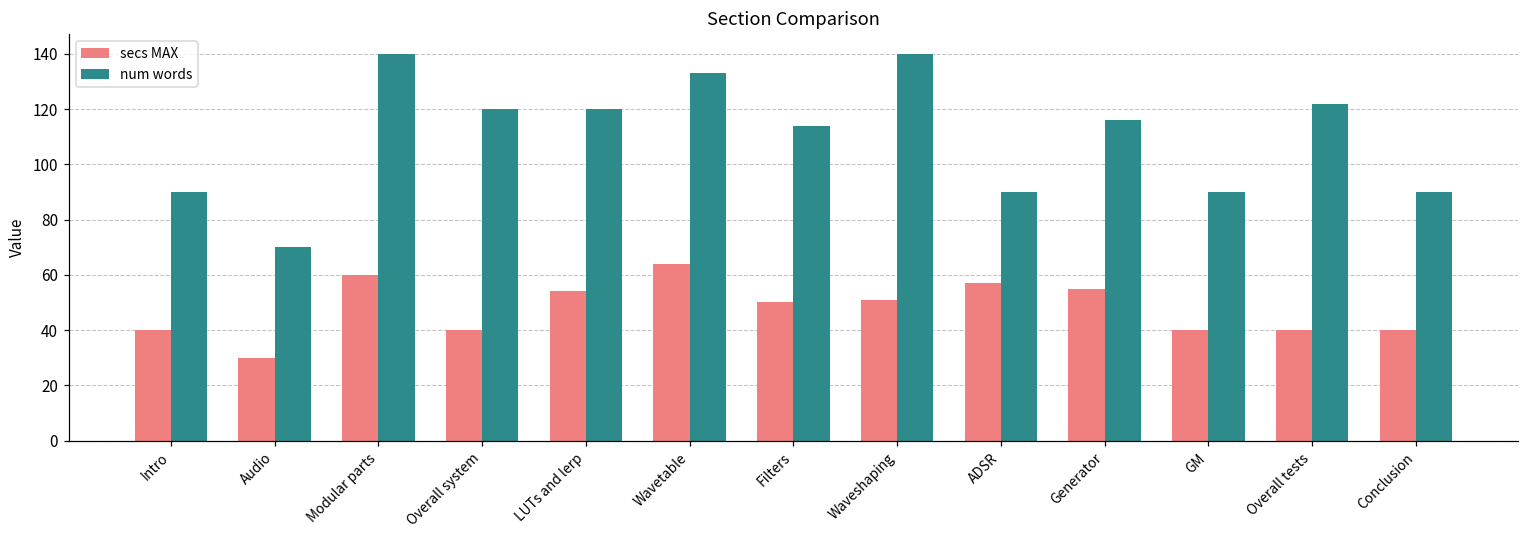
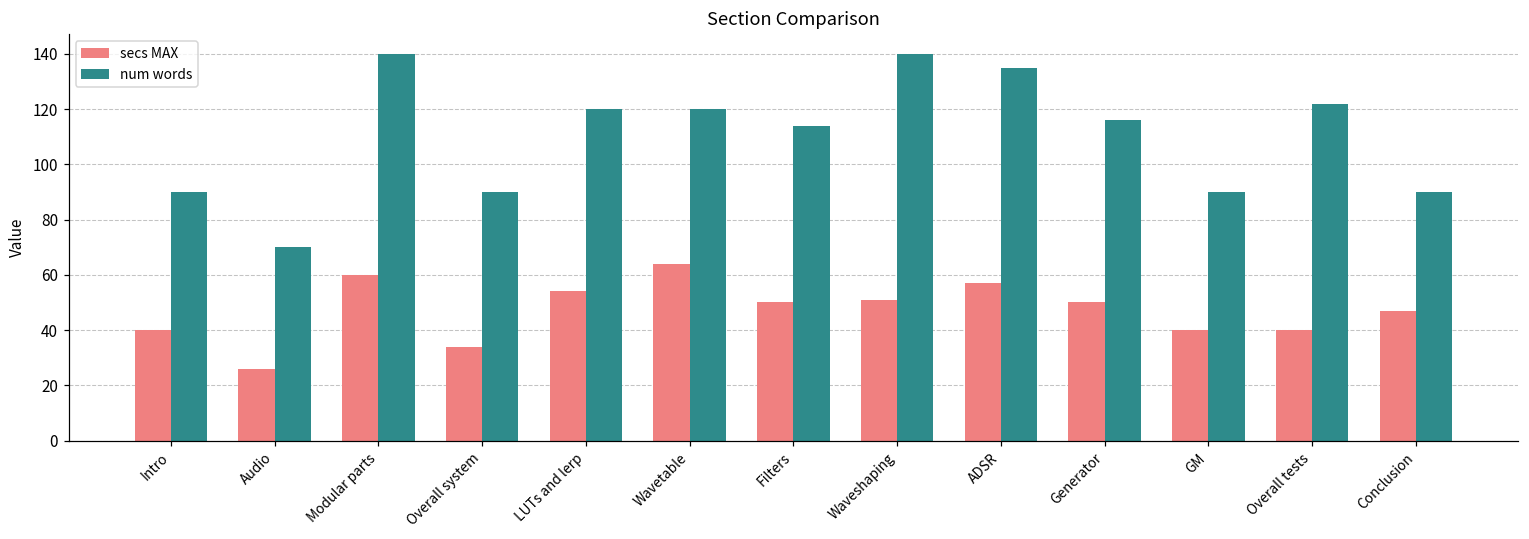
  {
    "secs MAX": {
      "Intro": 40,
-     "Audio": 30,
+     "Audio": 26,
      "Modular parts": 60,
-     "Overall system": 40,
+     "Overall system": 34,
      "LUTs and lerp": 54,
      "Wavetable": 64,
      "Filters": 50,
      "Waveshaping": 51,
      "ADSR": 57,
-     "Generator": 55,
+     "Generator": 50,
      "GM": 40,
      "Overall tests": 40,
-     "Conclusion": 40
+     "Conclusion": 47
    },
    "num words": {
      "Intro": 90,
      "Audio": 70,
      "Modular parts": 140,
-     "Overall system": 120,
+     "Overall system": 90,
      "LUTs and lerp": 120,
-     "Wavetable": 133,
+     "Wavetable": 120,
      "Filters": 114,
      "Waveshaping": 140,
-     "ADSR": 90,
+     "ADSR": 135,
      "Generator": 116,
      "GM": 90,
      "Overall tests": 122,
      "Conclusion": 90
    }
  }
